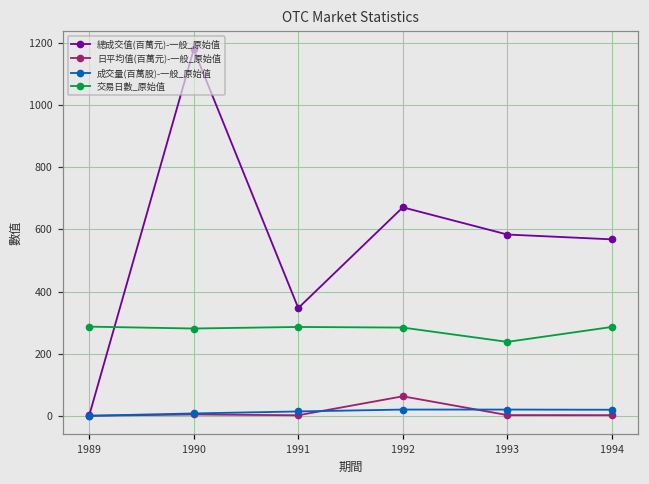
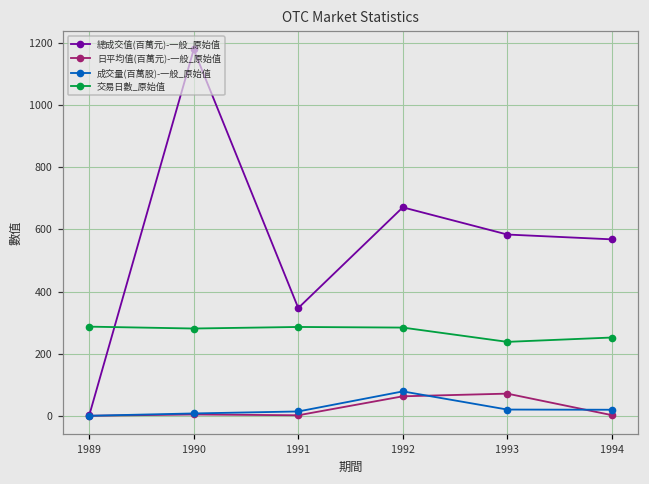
  {
    "總成交值(百萬元)-一般_原始值": {
      "1991": 350,
      "1992": 670,
      "1993": 580,
      "1994": 570
    },
    "日平均值(百萬元)-一般_原始值": {
      "1991": 0,
      "1992": 60,
-     "1993": 0,
+     "1993": 70,
      "1994": 0
    },
    "成交量(百萬股)-一般_原始值": {
      "1991": 10,
-     "1992": 20,
+     "1992": 80,
      "1993": 20,
      "1994": 20
    },
    "交易日數_原始值": {
      "1989": 290,
      "1990": 280,
      "1991": 290,
      "1992": 280,
      "1993": 240,
-     "1994": 290
+     "1994": 250
    }
  }
